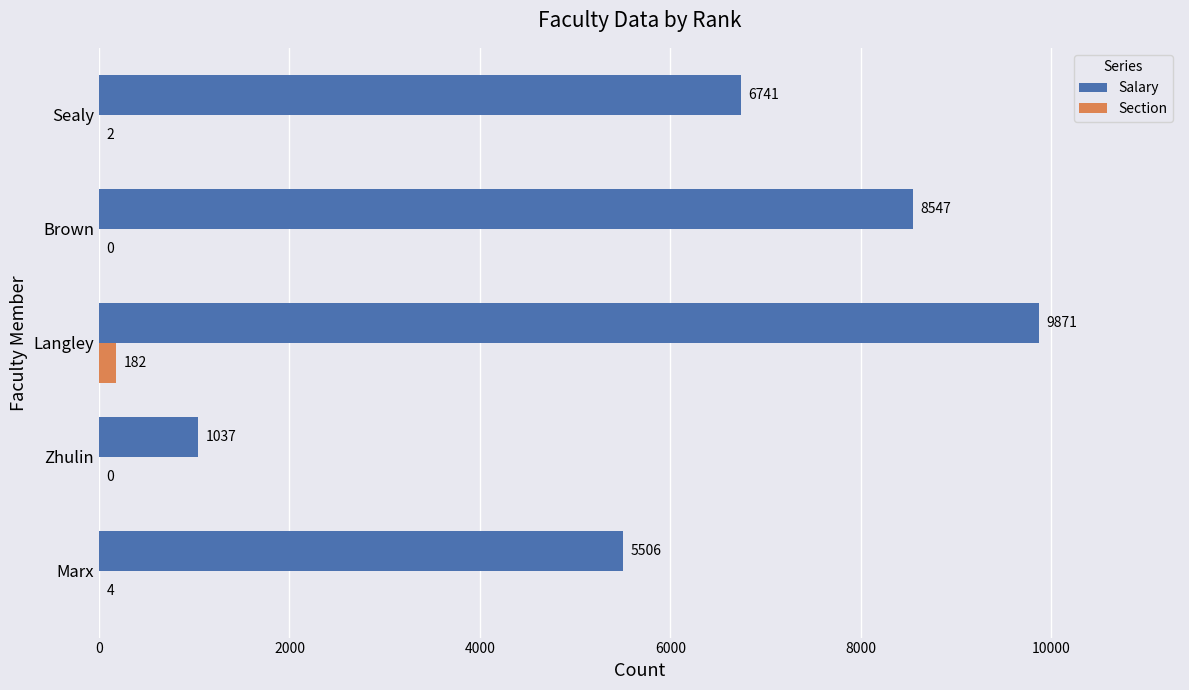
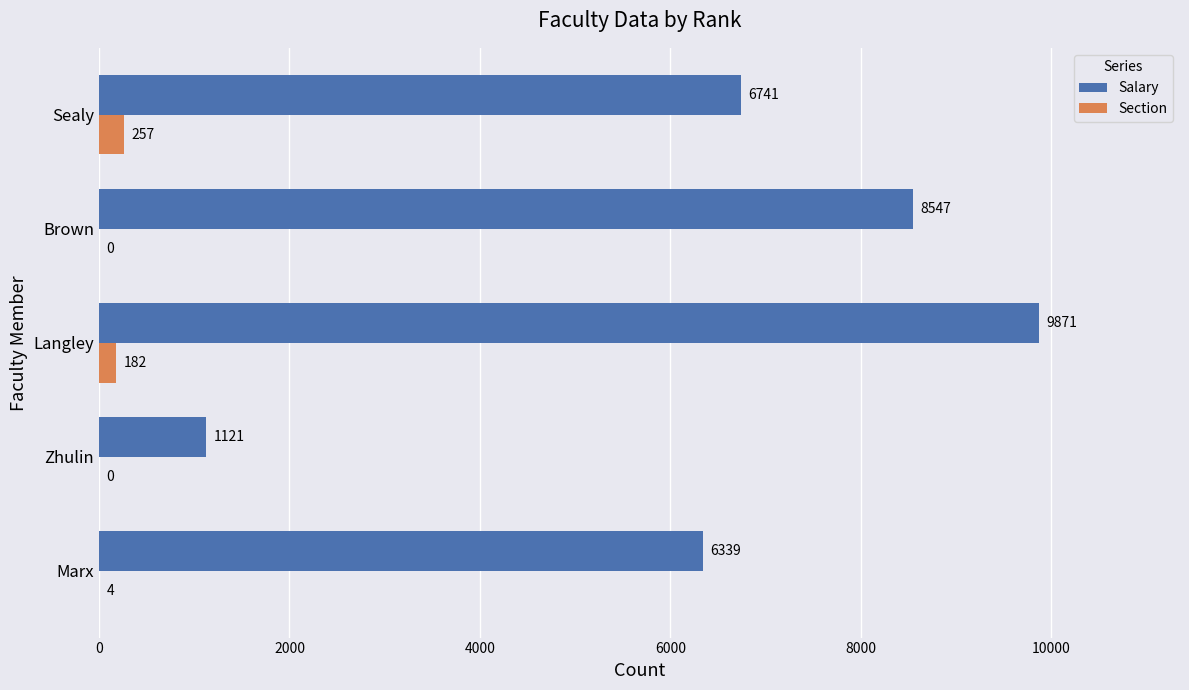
  {
    "Salary": {
      "Sealy": 6741,
      "Brown": 8547,
      "Langley": 9871,
-     "Zhulin": 1037,
-     "Marx": 5506
+     "Zhulin": 1121,
+     "Marx": 6339
    },
    "Section": {
-     "Sealy": 2,
+     "Sealy": 257,
      "Brown": 0,
      "Langley": 182,
      "Zhulin": 0,
      "Marx": 4
    }
  }
